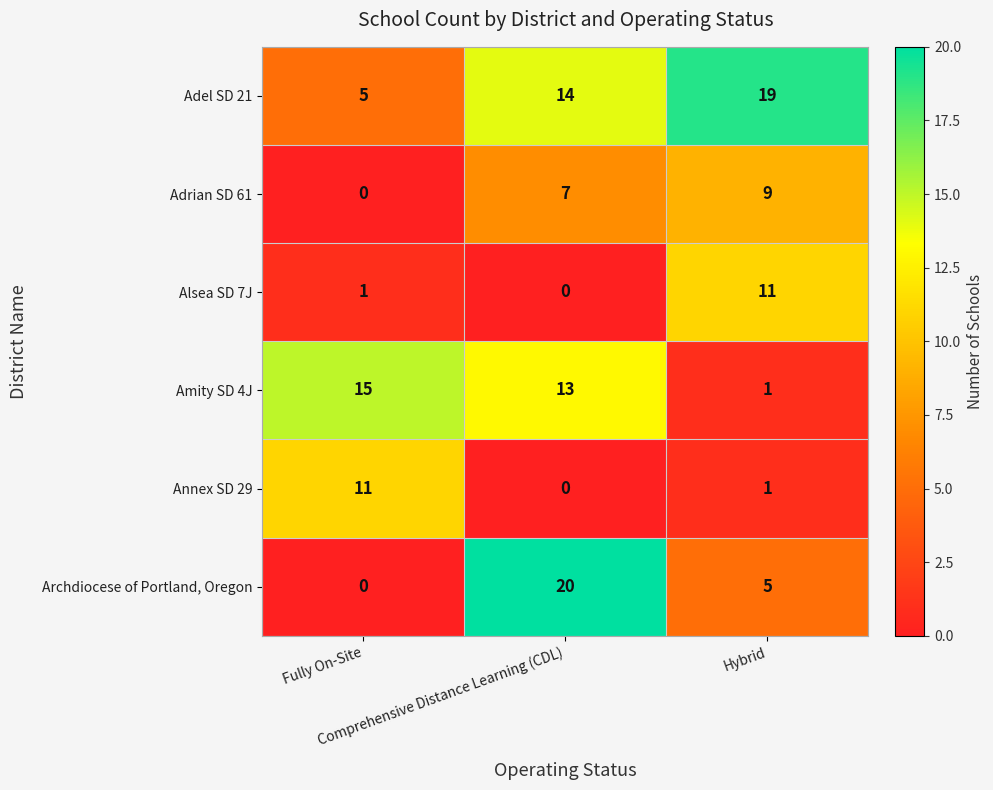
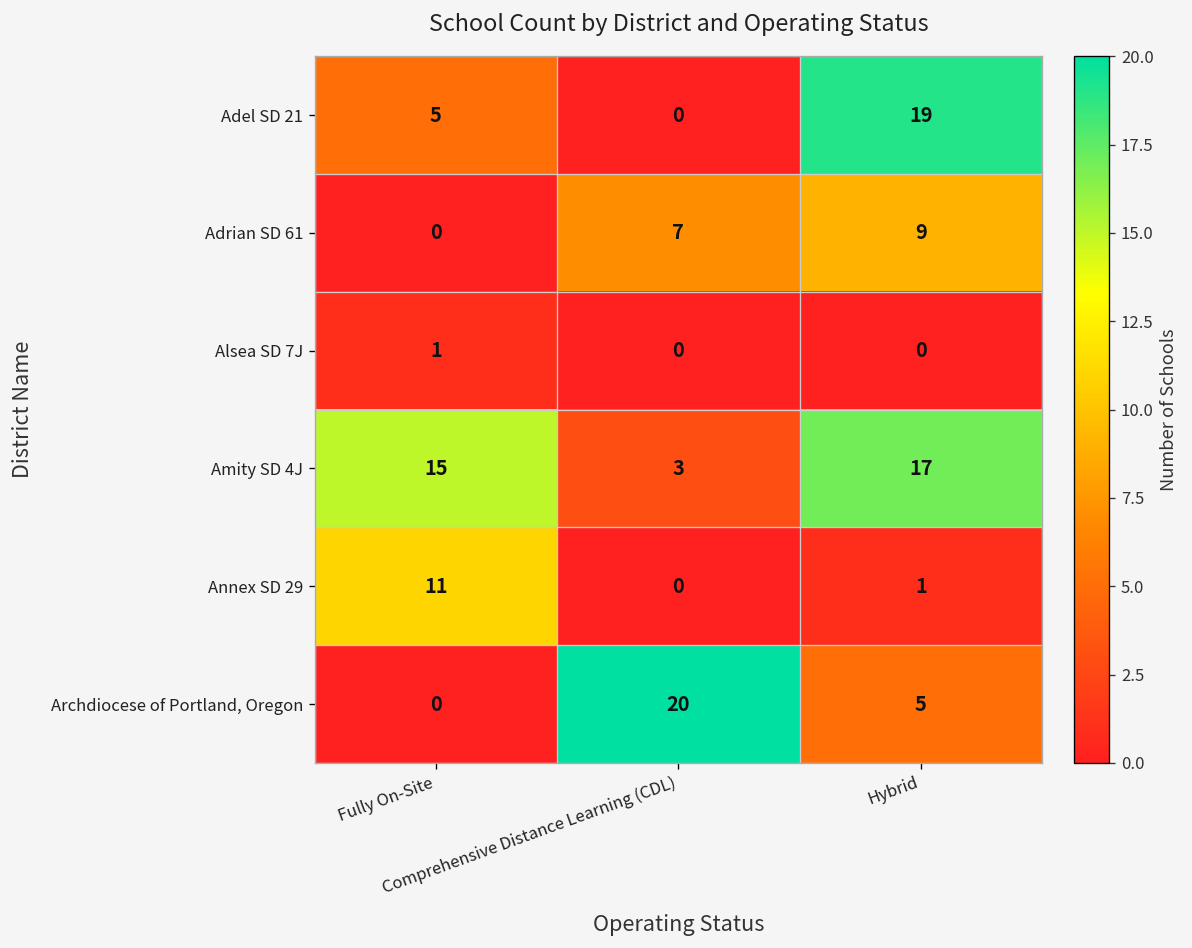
  {
    "Adel SD 21": {
      "Fully On-Site": 5,
-     "Comprehensive Distance Learning (CDL)": 14,
+     "Comprehensive Distance Learning (CDL)": 0,
      "Hybrid": 19
    },
    "Adrian SD 61": {
      "Fully On-Site": 0,
      "Comprehensive Distance Learning (CDL)": 7,
      "Hybrid": 9
    },
    "Alsea SD 7J": {
      "Fully On-Site": 1,
      "Comprehensive Distance Learning (CDL)": 0,
-     "Hybrid": 11
+     "Hybrid": 0
    },
    "Amity SD 4J": {
      "Fully On-Site": 15,
-     "Comprehensive Distance Learning (CDL)": 13,
-     "Hybrid": 1
+     "Comprehensive Distance Learning (CDL)": 3,
+     "Hybrid": 17
    },
    "Annex SD 29": {
      "Fully On-Site": 11,
      "Comprehensive Distance Learning (CDL)": 0,
      "Hybrid": 1
    },
    "Archdiocese of Portland, Oregon": {
      "Fully On-Site": 0,
      "Comprehensive Distance Learning (CDL)": 20,
      "Hybrid": 5
    }
  }
